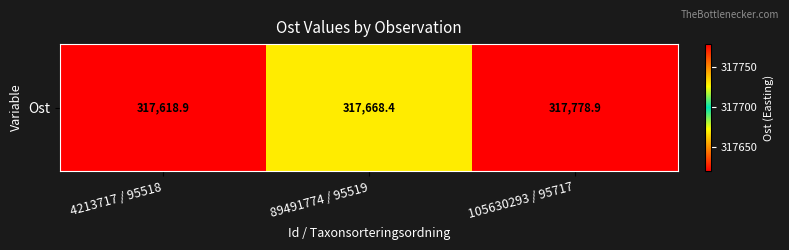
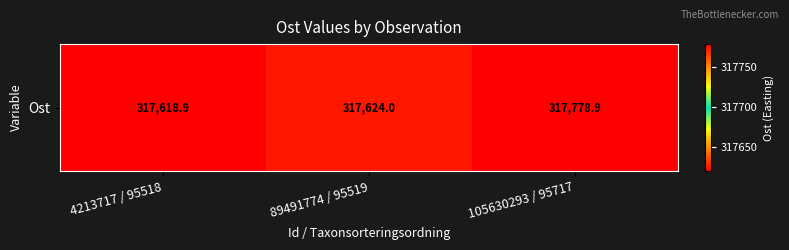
  {
    "Ost": {
      "4213717 / 95518": "317,618.9",
-     "89491774 / 95519": "317,668.4",
+     "89491774 / 95519": "317,624.0",
      "105630293 / 95717": "317,778.9"
    }
  }
